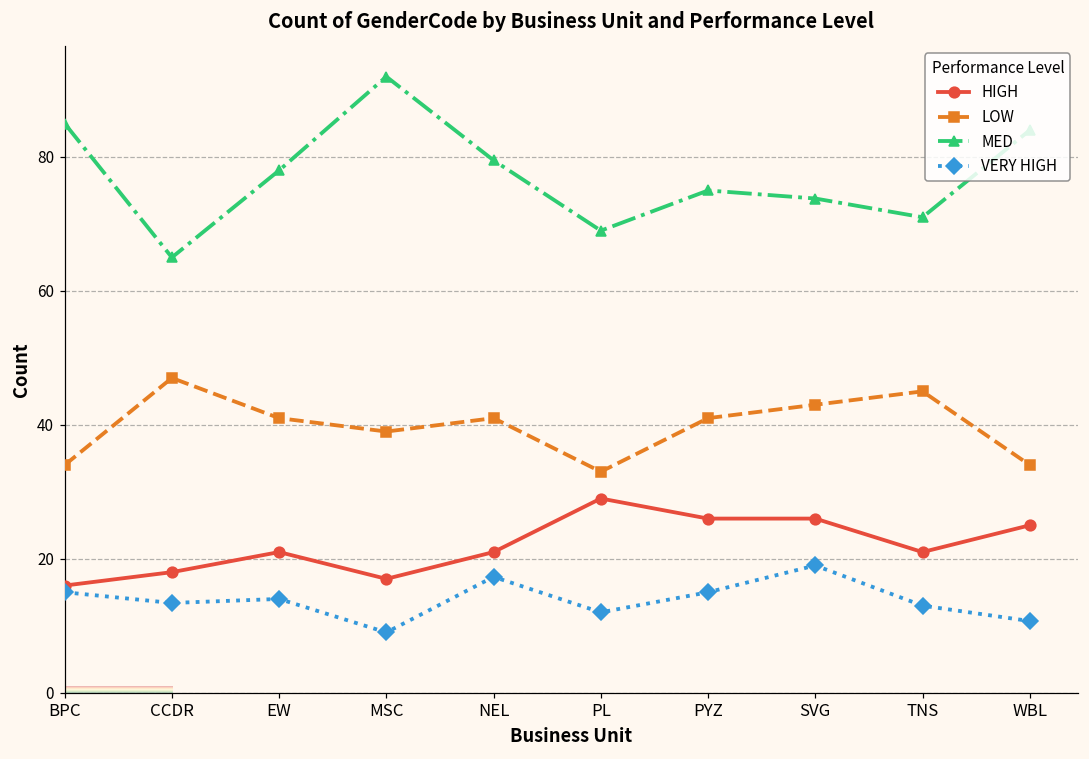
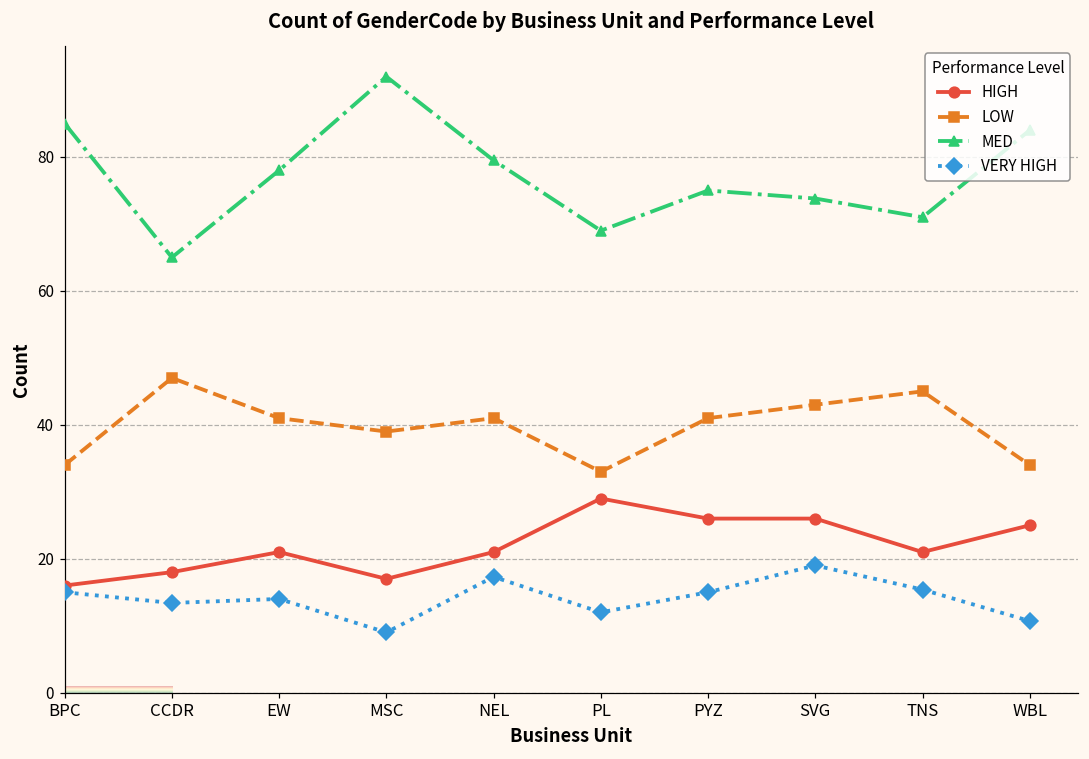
  {
    "MED": {
      "BPC": 85,
      "CCDR": 65,
      "EW": 78,
      "MSC": 92,
      "NEL": 80,
      "PL": 69,
      "PYZ": 75,
      "SVG": 74,
      "TNS": 71
    },
    "VERY HIGH": {
      "BPC": 15,
      "CCDR": 13,
      "EW": 14,
      "MSC": 9,
      "NEL": 17,
      "PL": 12,
      "PYZ": 15,
      "SVG": 19,
-     "TNS": 13,
+     "TNS": 15,
      "WBL": 11
    }
  }
